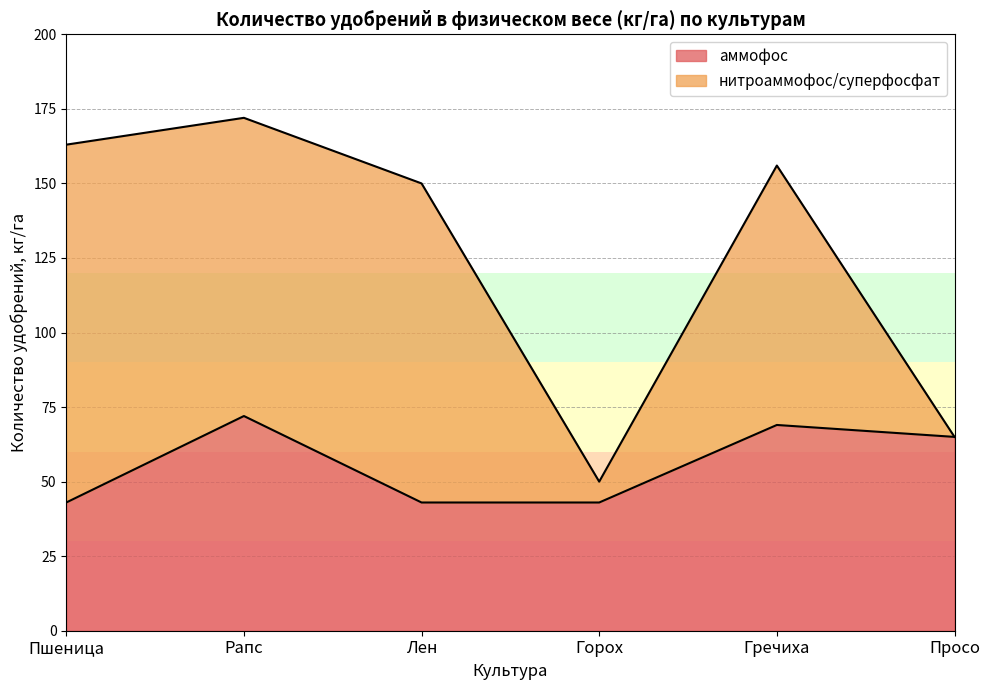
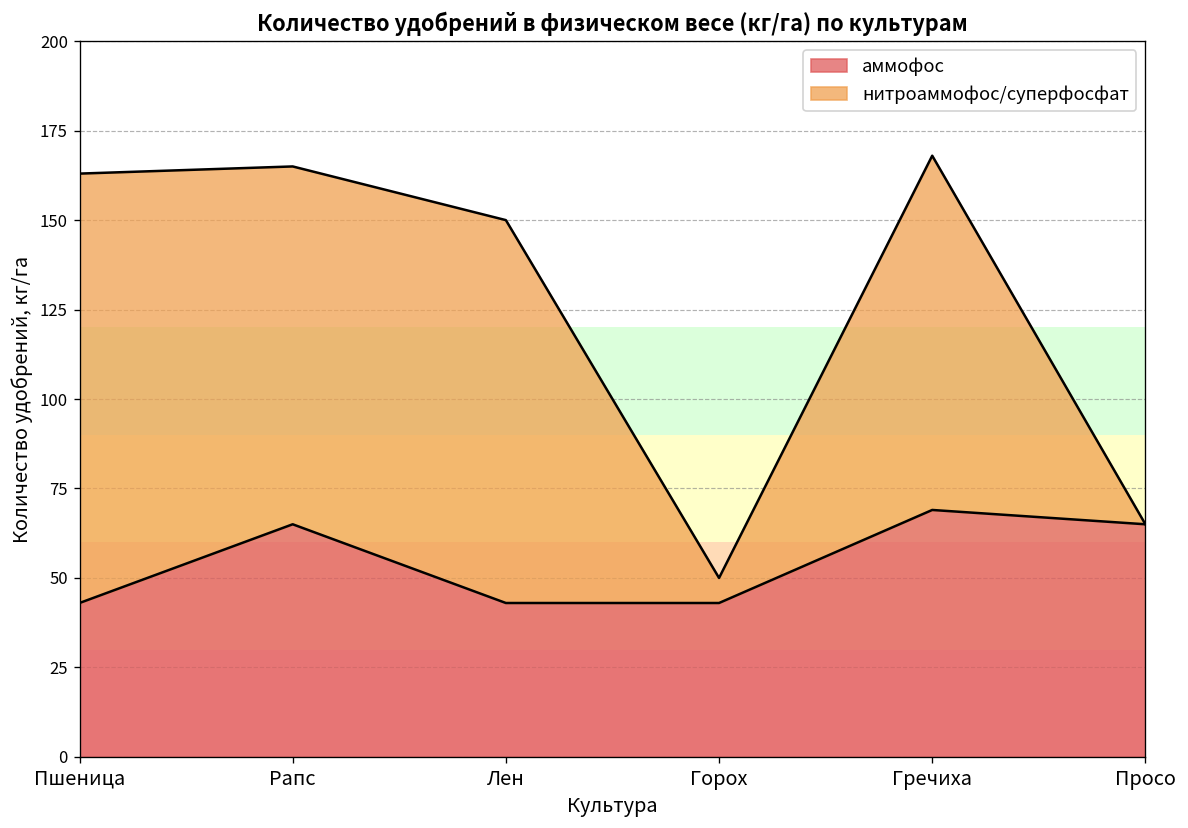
  {
    "аммофос": {
      "Пшеница": 43,
-     "Рапс": 72,
+     "Рапс": 65,
      "Лен": 43,
      "Горох": 43,
      "Гречиха": 69
    },
    "нитроаммофос/суперфосфат": {
      "Пшеница": 120,
      "Рапс": 100,
      "Лен": 107,
      "Горох": 7,
-     "Гречиха": 87
+     "Гречиха": 99
    }
  }
